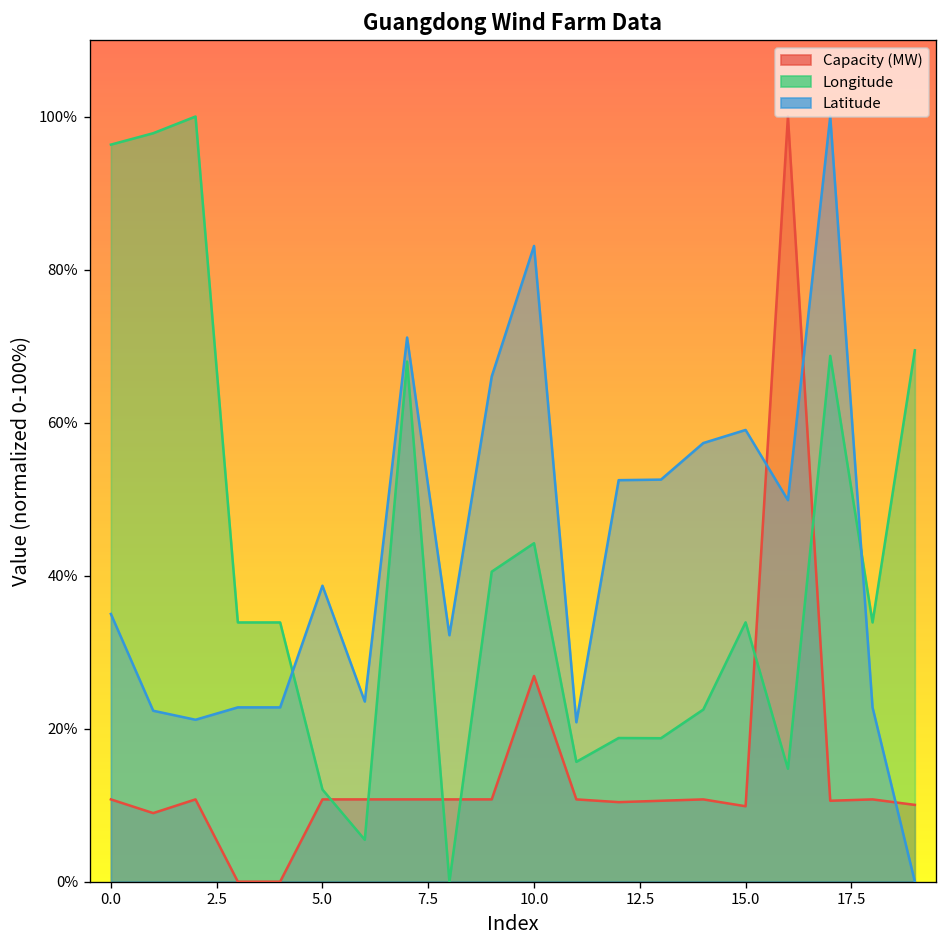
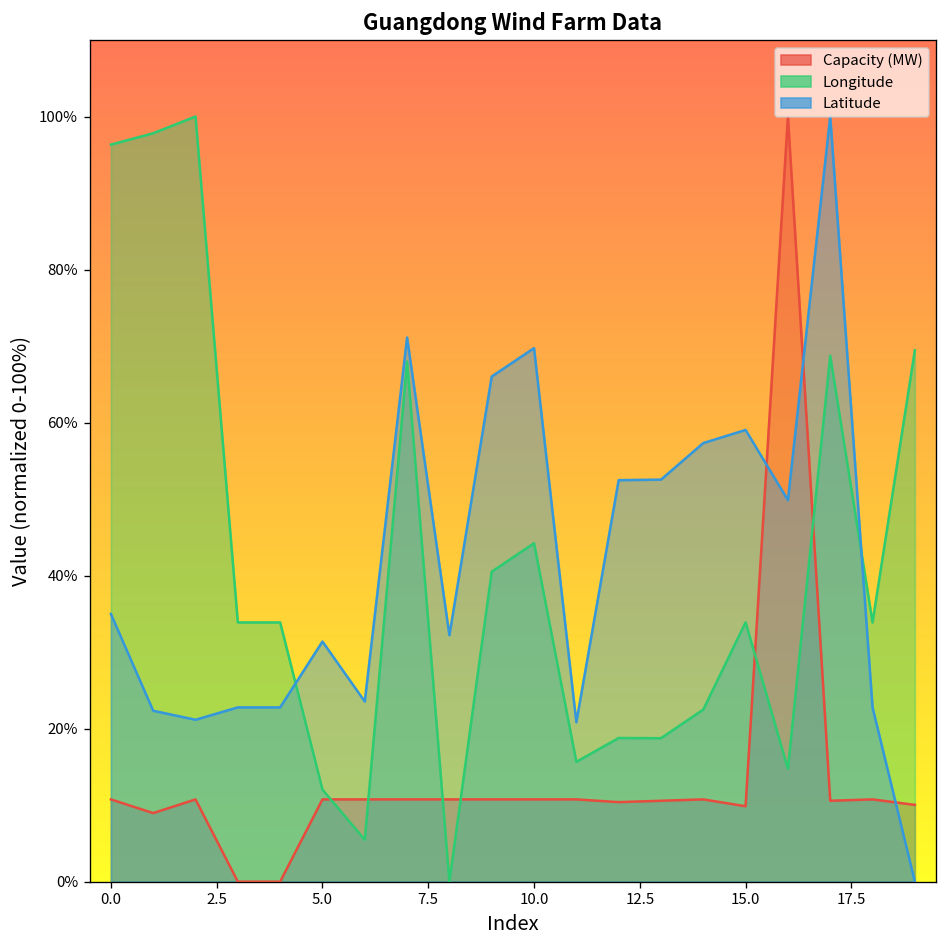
  {
    "Capacity (MW)": {
      "0.0": "11%",
      "5.0": "11%",
-     "10.0": "27%",
+     "10.0": "11%",
      "15.0": "10%"
    },
    "Longitude": {
      "0.0": "96%",
      "5.0": "12%",
      "10.0": "44%",
      "15.0": "34%"
    },
    "Latitude": {
      "0.0": "35%",
-     "5.0": "39%",
-     "10.0": "83%",
+     "5.0": "31%",
+     "10.0": "70%",
      "15.0": "59%"
    }
  }
